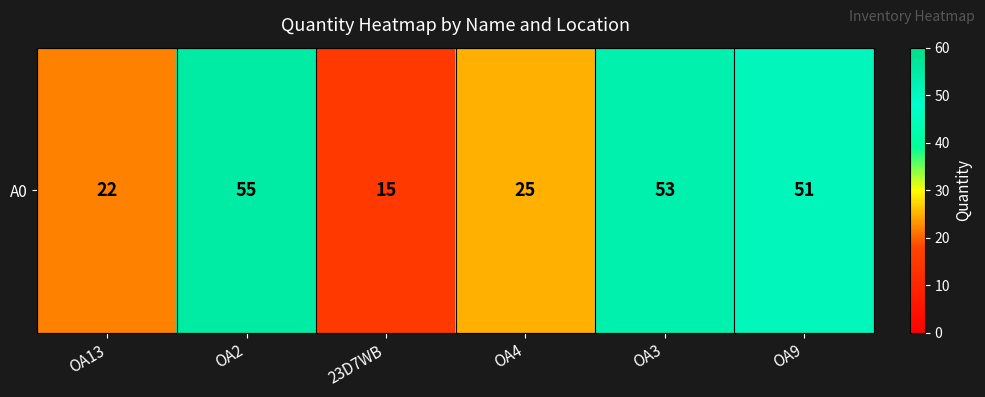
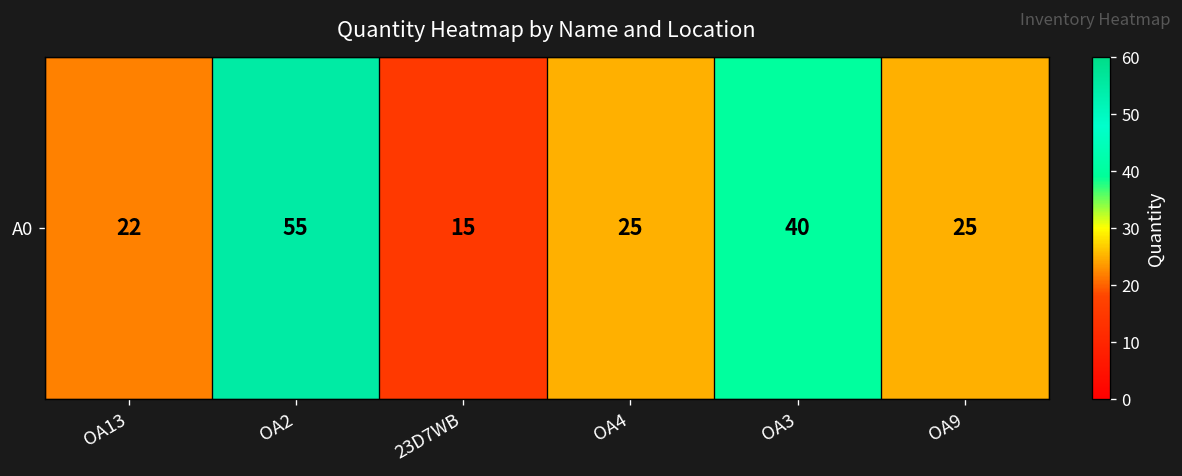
  {
    "A0": {
      "OA13": 22,
      "OA2": 55,
      "23D7WB": 15,
      "OA4": 25,
-     "OA3": 53,
-     "OA9": 51
+     "OA3": 40,
+     "OA9": 25
    }
  }
